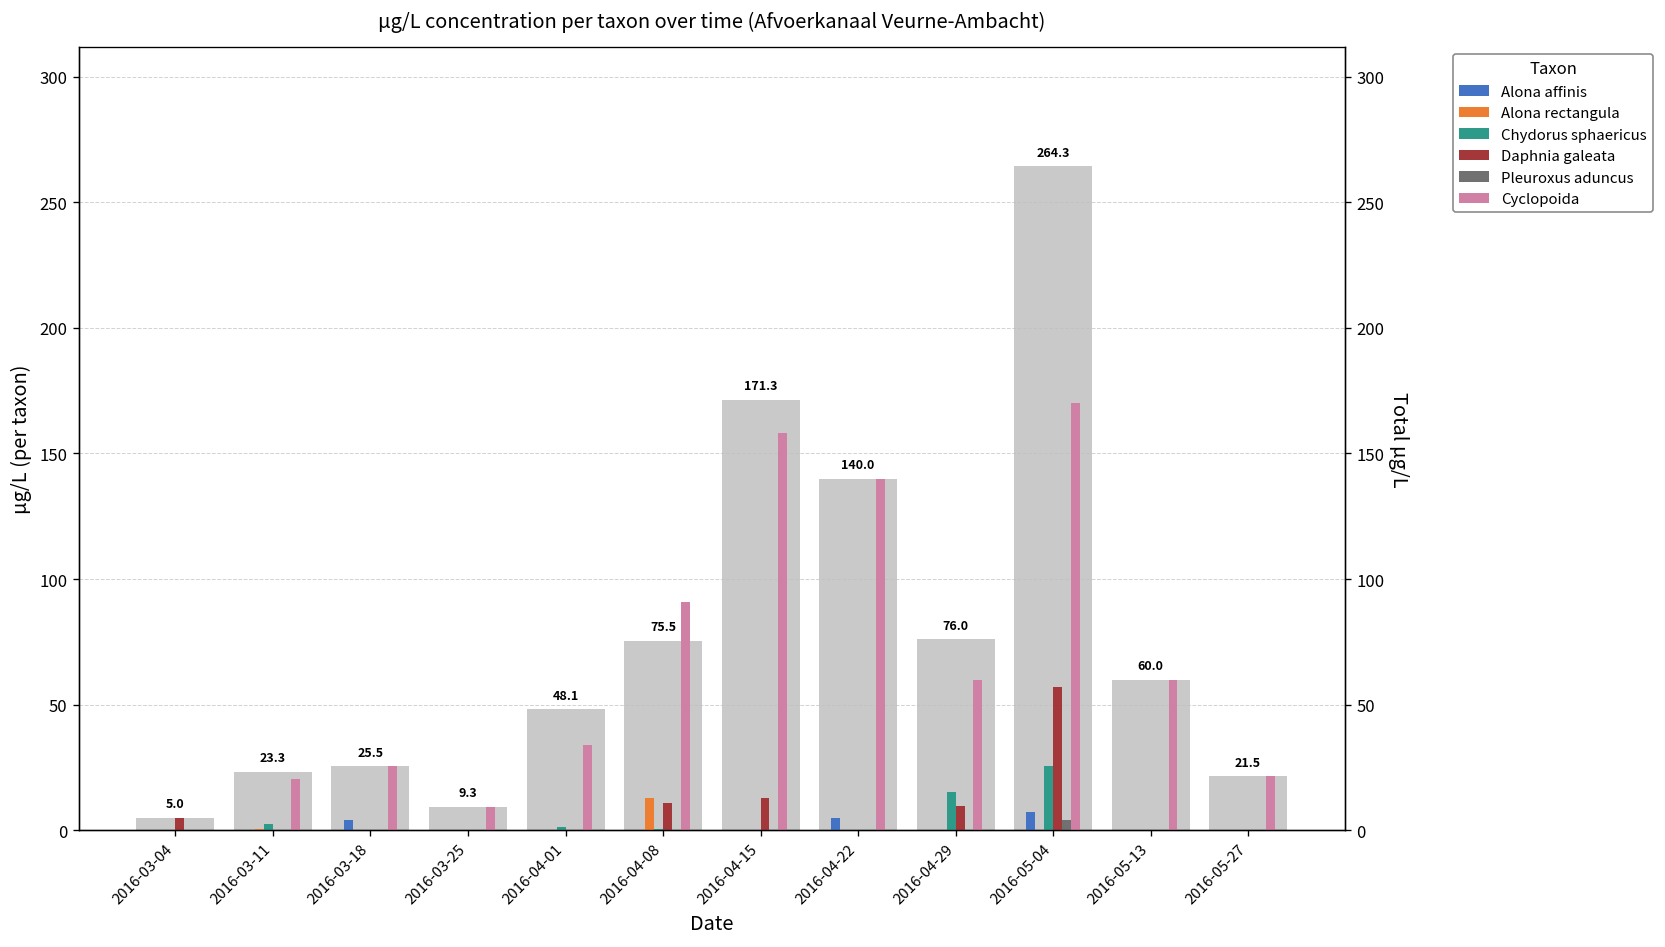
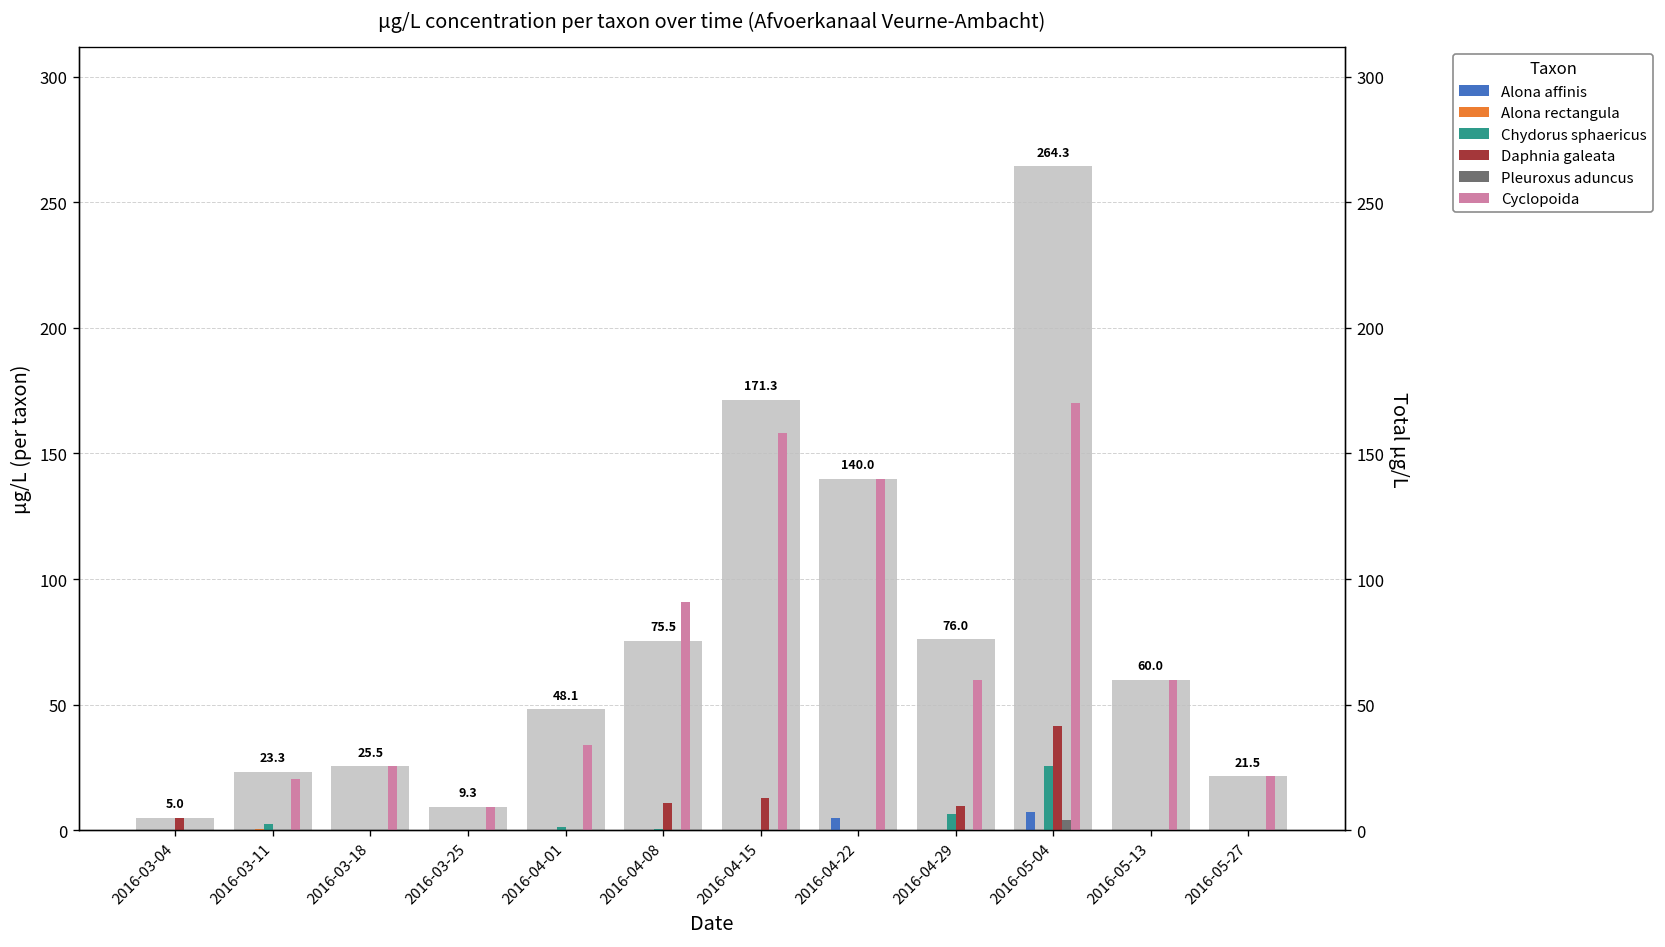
  {
    "Alona affinis": {
      "2016-03-04": 0,
      "2016-03-11": 0,
-     "2016-03-18": 4,
+     "2016-03-18": 0,
      "2016-03-25": 0,
      "2016-04-01": 0,
      "2016-04-08": 0,
      "2016-04-15": 0,
      "2016-04-29": 0,
      "2016-05-13": 0,
      "2016-05-27": 0
    },
    "Alona rectangula": {
      "2016-03-04": 0,
      "2016-03-18": 0,
      "2016-03-25": 0,
      "2016-04-01": 0,
-     "2016-04-08": 13,
+     "2016-04-08": 0,
      "2016-04-15": 0,
      "2016-04-22": 0,
      "2016-04-29": 0,
      "2016-05-04": 0,
      "2016-05-13": 0,
      "2016-05-27": 0
    },
    "Chydorus sphaericus": {
      "2016-03-04": 0,
      "2016-03-18": 0,
      "2016-03-25": 0,
      "2016-04-15": 0,
      "2016-04-22": 0,
-     "2016-04-29": 15,
+     "2016-04-29": 6,
      "2016-05-13": 0,
      "2016-05-27": 0
    },
    "Daphnia galeata": {
      "2016-03-11": 0,
      "2016-03-18": 0,
      "2016-03-25": 0,
      "2016-04-01": 0,
      "2016-04-22": 0,
-     "2016-05-04": 57,
+     "2016-05-04": 42,
      "2016-05-13": 0,
      "2016-05-27": 0
    },
    "Pleuroxus aduncus": {
      "2016-03-04": 0,
      "2016-03-11": 0,
      "2016-03-18": 0,
      "2016-03-25": 0,
      "2016-04-01": 0,
      "2016-04-08": 0,
      "2016-04-15": 0,
      "2016-04-22": 0,
      "2016-04-29": 0,
      "2016-05-13": 0,
      "2016-05-27": 0
    },
    "Cyclopoida": {
      "2016-03-04": 0,
      "2016-04-08": 91
    }
  }
